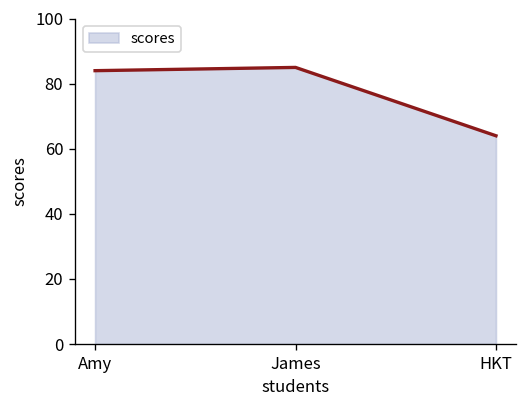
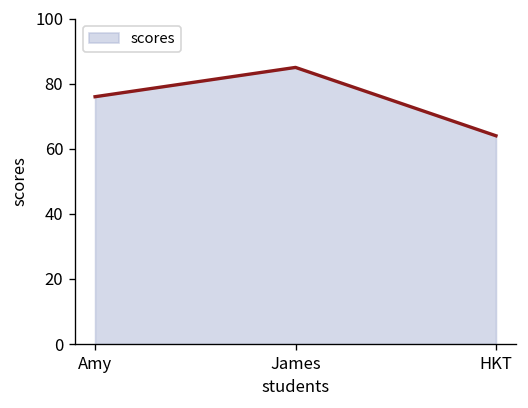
  {
-   "Amy": 84,
+   "Amy": 76,
    "James": 85,
    "HKT": 64
  }
